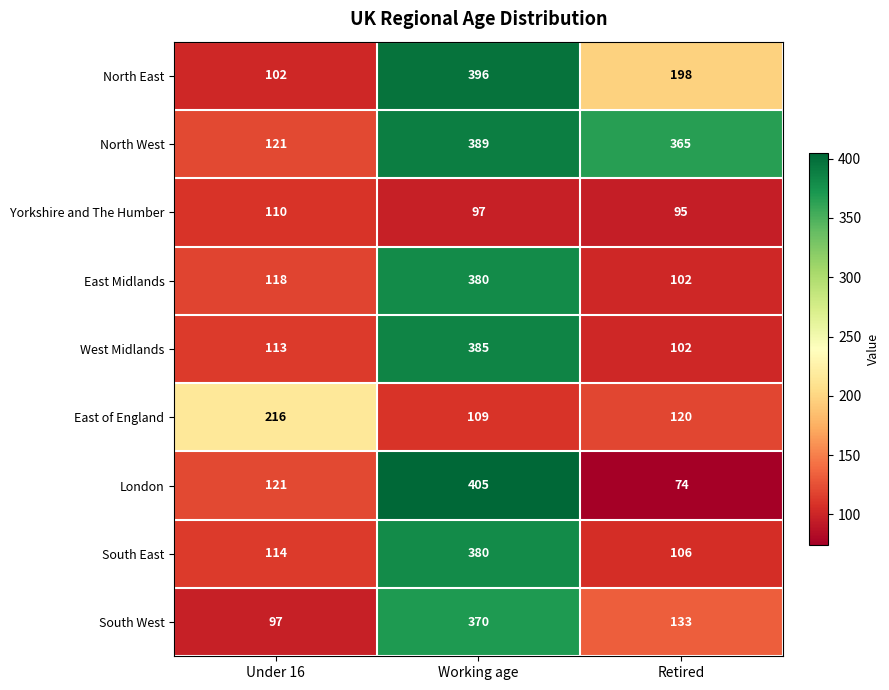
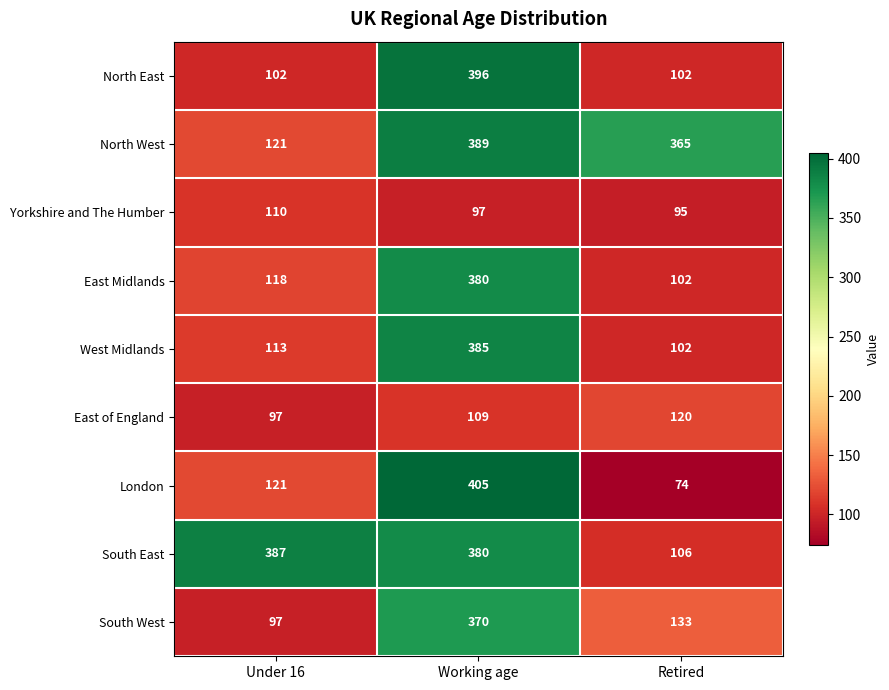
  {
    "North East": {
      "Under 16": 102,
      "Working age": 396,
-     "Retired": 198
+     "Retired": 102
    },
    "North West": {
      "Under 16": 121,
      "Working age": 389,
      "Retired": 365
    },
    "Yorkshire and The Humber": {
      "Under 16": 110,
      "Working age": 97,
      "Retired": 95
    },
    "East Midlands": {
      "Under 16": 118,
      "Working age": 380,
      "Retired": 102
    },
    "West Midlands": {
      "Under 16": 113,
      "Working age": 385,
      "Retired": 102
    },
    "East of England": {
-     "Under 16": 216,
+     "Under 16": 97,
      "Working age": 109,
      "Retired": 120
    },
    "London": {
      "Under 16": 121,
      "Working age": 405,
      "Retired": 74
    },
    "South East": {
-     "Under 16": 114,
+     "Under 16": 387,
      "Working age": 380,
      "Retired": 106
    },
    "South West": {
      "Under 16": 97,
      "Working age": 370,
      "Retired": 133
    }
  }
